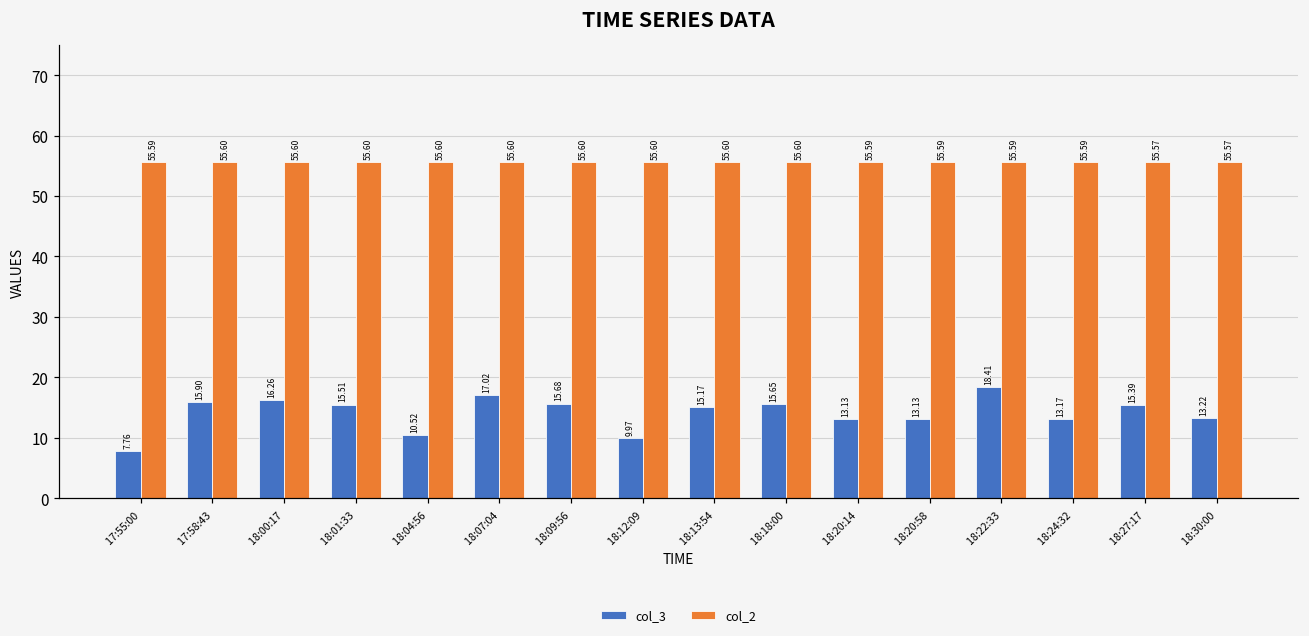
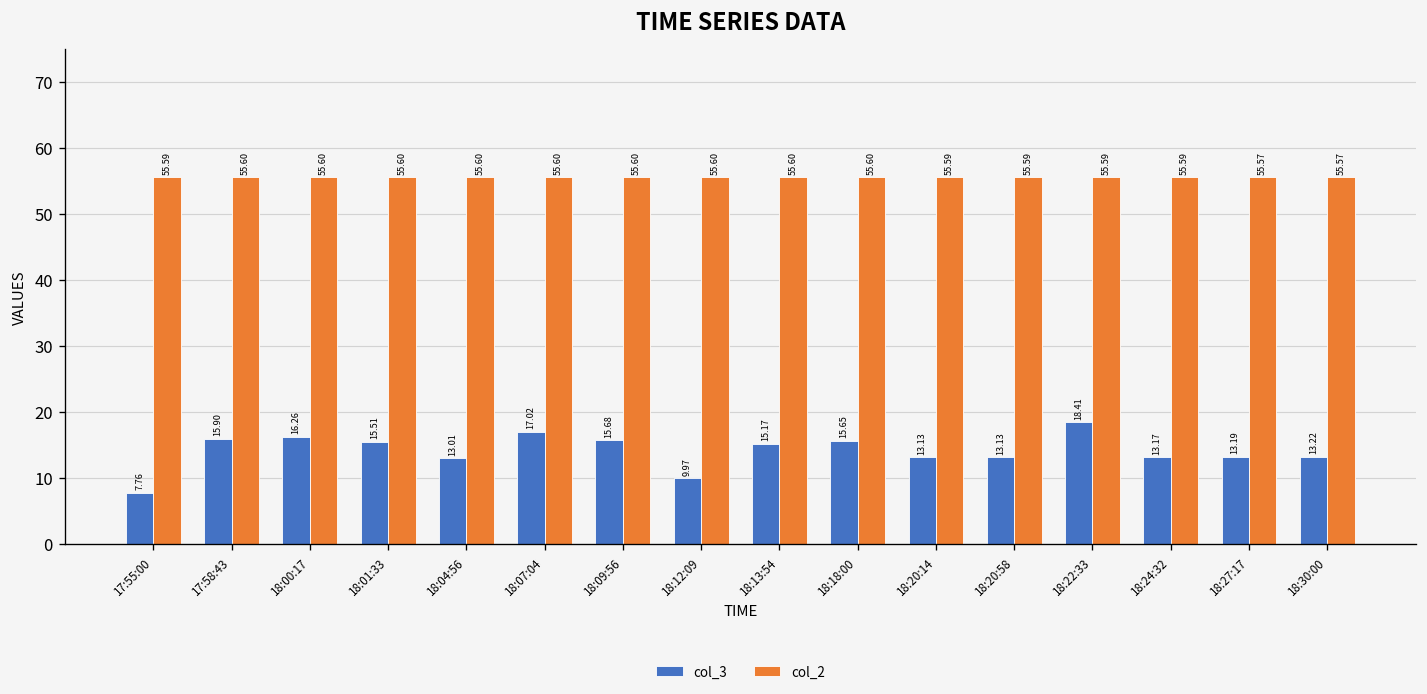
  {
    "col_3": {
      "17:55:00": 7.76,
      "17:58:43": 15.90,
      "18:00:17": 16.26,
      "18:01:33": 15.51,
-     "18:04:56": 10.52,
+     "18:04:56": 13.01,
      "18:07:04": 17.02,
      "18:09:56": 15.68,
      "18:12:09": 9.97,
      "18:13:54": 15.17,
      "18:18:00": 15.65,
      "18:20:14": 13.13,
      "18:20:58": 13.13,
      "18:22:33": 18.41,
      "18:24:32": 13.17,
-     "18:27:17": 15.39,
+     "18:27:17": 13.19,
      "18:30:00": 13.22
    },
    "col_2": {
      "17:55:00": 55.59,
      "17:58:43": 55.60,
      "18:00:17": 55.60,
      "18:01:33": 55.60,
      "18:04:56": 55.60,
      "18:07:04": 55.60,
      "18:09:56": 55.60,
      "18:12:09": 55.60,
      "18:13:54": 55.60,
      "18:18:00": 55.60,
      "18:20:14": 55.59,
      "18:20:58": 55.59,
      "18:22:33": 55.59,
      "18:24:32": 55.59,
      "18:27:17": 55.57,
      "18:30:00": 55.57
    }
  }
